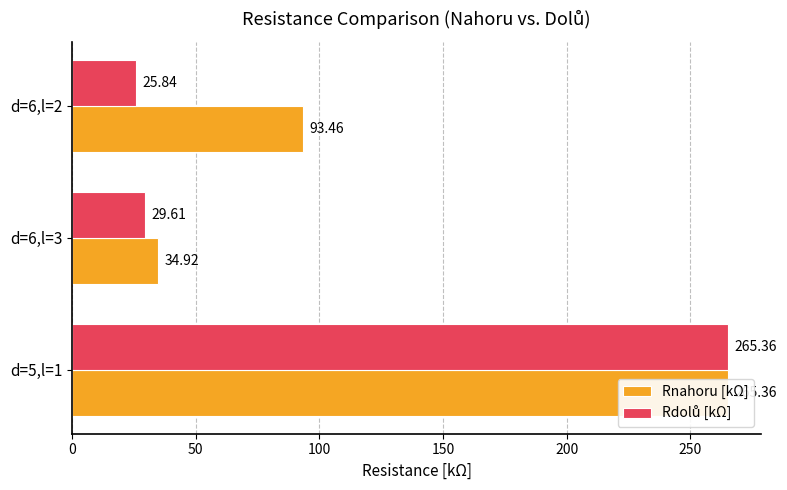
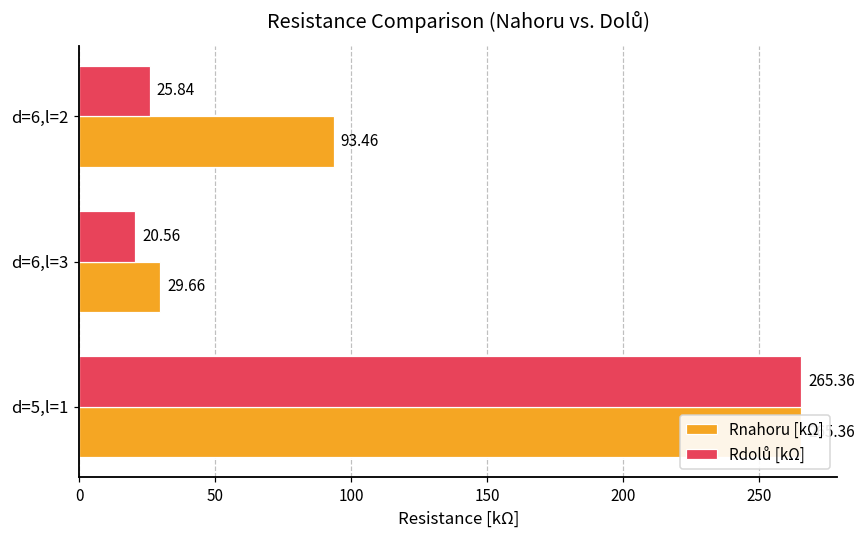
  {
    "Rnahoru [kΩ]": {
      "d=6,l=2": 93.46,
-     "d=6,l=3": 34.92
+     "d=6,l=3": 29.66
    },
    "Rdolů [kΩ]": {
      "d=6,l=2": 25.84,
-     "d=6,l=3": 29.61,
+     "d=6,l=3": 20.56,
      "d=5,l=1": 265.36
    }
  }
